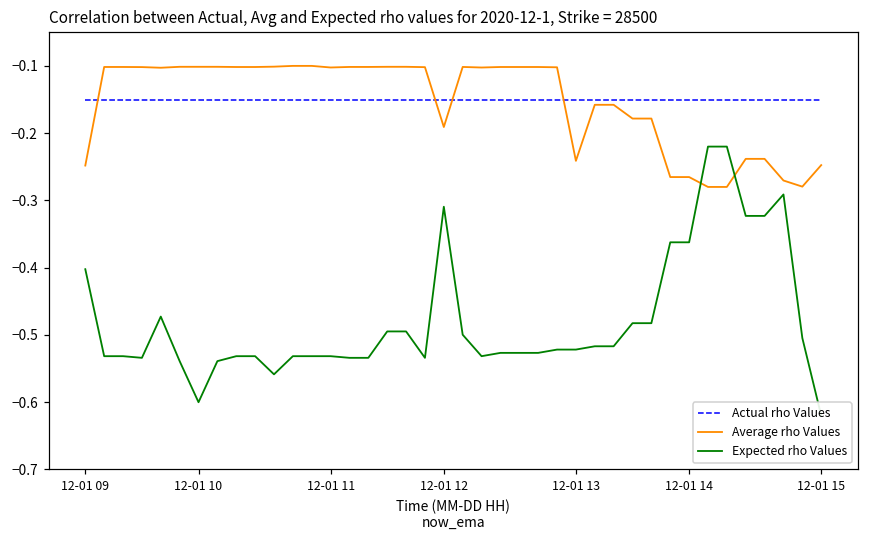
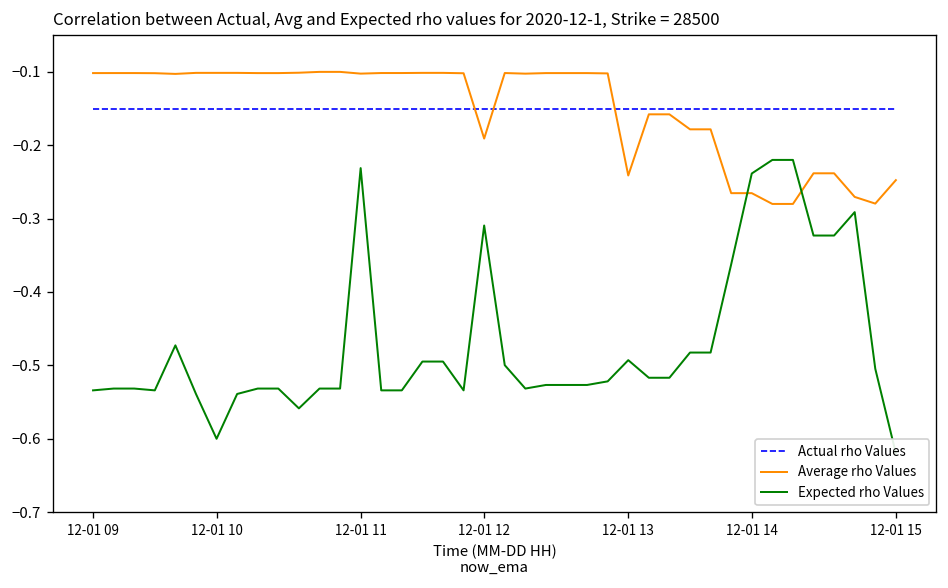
  {
    "Actual rho Values": {
      "12-01 09": -0.15,
      "12-01 10": -0.15,
      "12-01 11": -0.15,
      "12-01 12": -0.15,
      "12-01 13": -0.15,
      "12-01 14": -0.15,
      "12-01 15": -0.15
    },
    "Average rho Values": {
-     "12-01 09": -0.25,
+     "12-01 09": -0.10,
      "12-01 10": -0.10,
      "12-01 11": -0.10,
      "12-01 12": -0.19,
      "12-01 13": -0.24,
      "12-01 14": -0.27,
      "12-01 15": -0.25
    },
    "Expected rho Values": {
-     "12-01 09": -0.40,
+     "12-01 09": -0.53,
      "12-01 10": -0.60,
-     "12-01 11": -0.53,
+     "12-01 11": -0.23,
      "12-01 12": -0.31,
-     "12-01 13": -0.52,
-     "12-01 14": -0.36
+     "12-01 13": -0.49,
+     "12-01 14": -0.24
    }
  }
